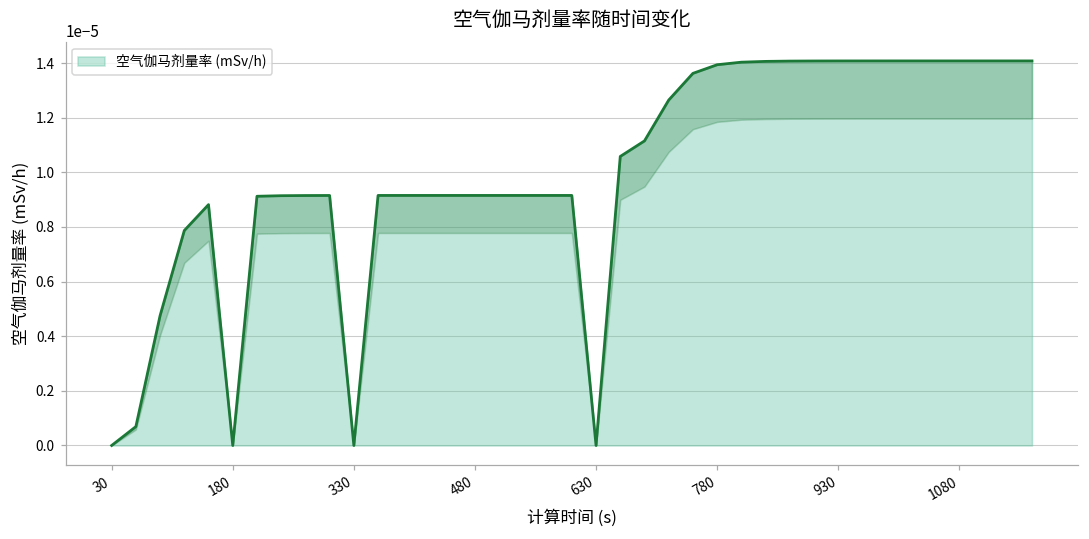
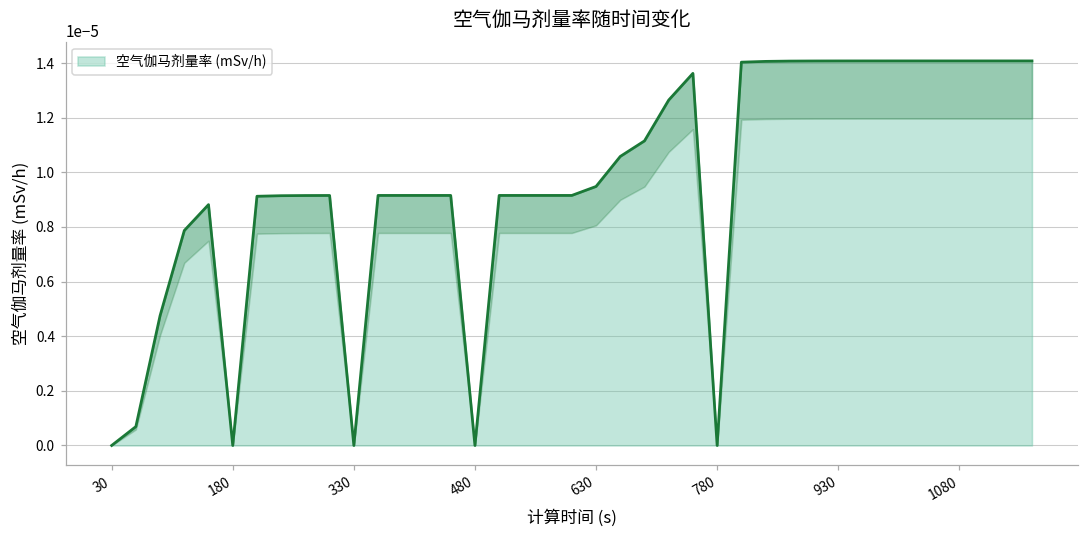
  {
    "30": 0.00000,
    "180": 0.00000,
    "330": 0.00000,
-   "480": 0.00001,
-   "630": 0.00000,
-   "780": 0.00001,
+   "480": 0.00000,
+   "630": 0.00001,
+   "780": 0.00000,
    "930": 0.0000141,
    "1080": 0.0000141
  }
